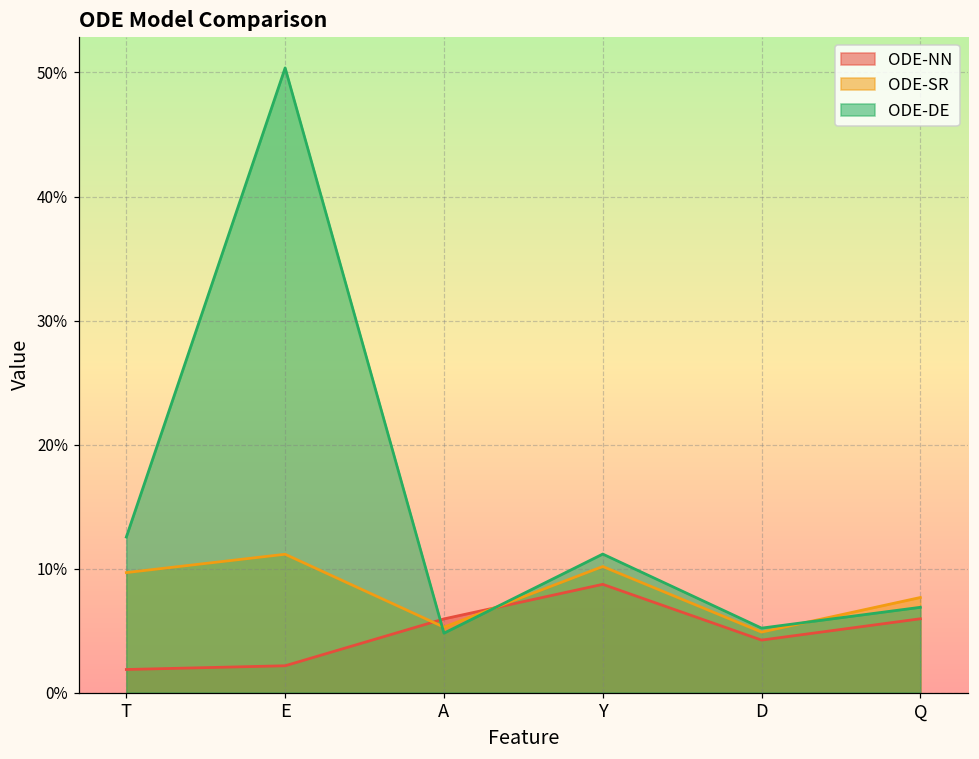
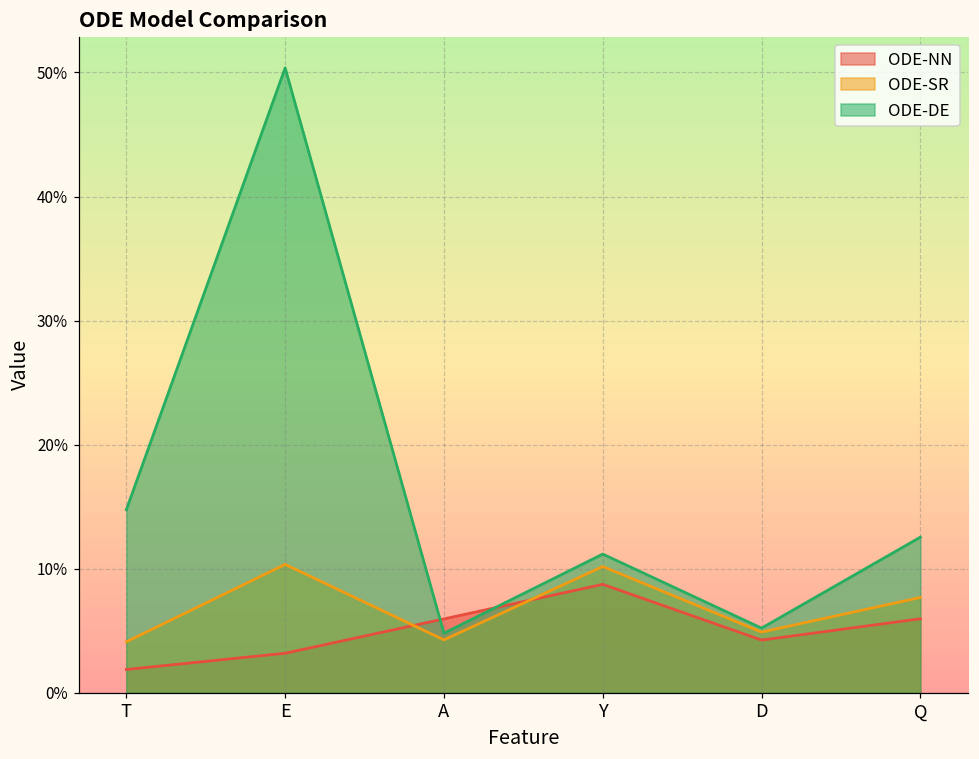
  {
    "ODE-NN": {
      "T": "1.9%",
-     "E": "2.2%",
+     "E": "3.2%",
      "A": "5.9%",
      "Y": "8.7%",
      "D": "4.2%",
      "Q": "6.0%"
    },
    "ODE-SR": {
-     "T": "9.7%",
-     "E": "11.2%",
-     "A": "5.3%",
+     "T": "4.1%",
+     "E": "10.3%",
+     "A": "4.3%",
      "Y": "10.2%",
      "D": "4.9%",
      "Q": "7.7%"
    },
    "ODE-DE": {
-     "T": "12.5%",
+     "T": "14.7%",
      "E": "50.4%",
      "A": "4.8%",
      "Y": "11.2%",
      "D": "5.2%",
-     "Q": "6.9%"
+     "Q": "12.5%"
    }
  }
